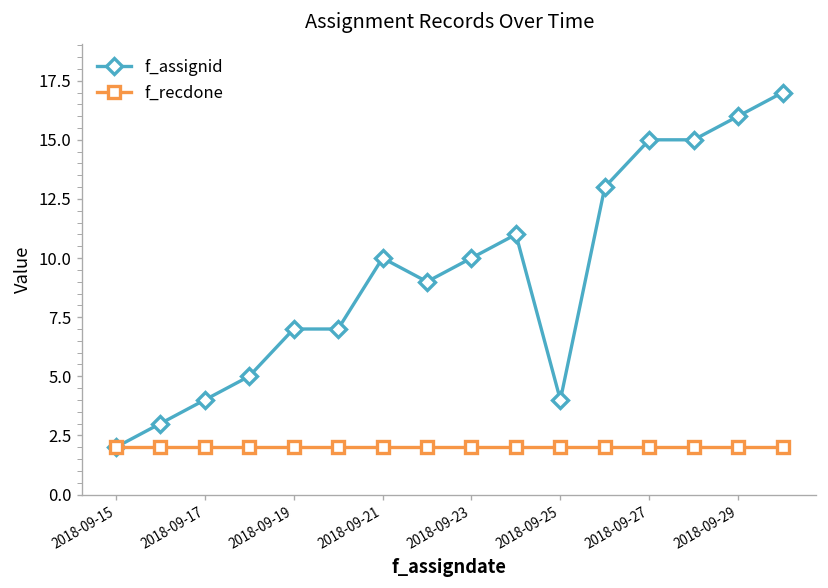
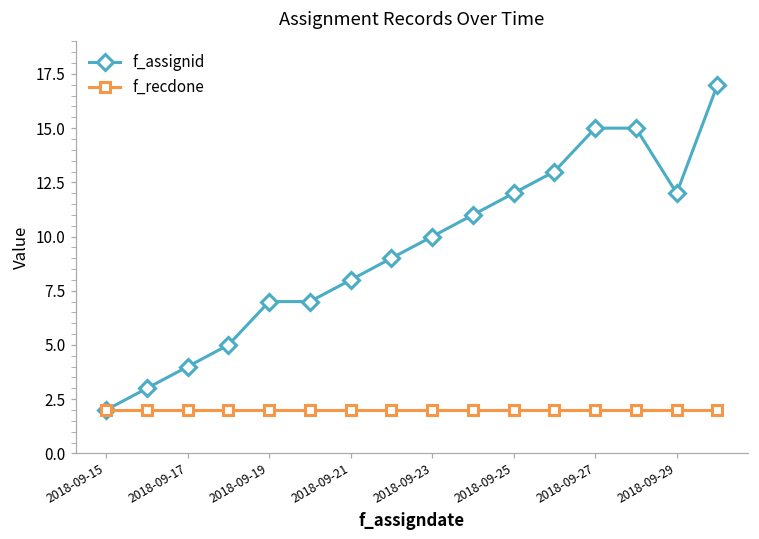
  {
    "f_assignid": {
      "2018-09-17": 4,
      "2018-09-19": 7,
-     "2018-09-21": 10,
+     "2018-09-21": 8,
      "2018-09-23": 10,
-     "2018-09-25": 4,
+     "2018-09-25": 12,
      "2018-09-27": 15,
-     "2018-09-29": 16
+     "2018-09-29": 12
    },
    "f_recdone": {
      "2018-09-17": 2,
      "2018-09-19": 2,
      "2018-09-21": 2,
      "2018-09-23": 2,
      "2018-09-25": 2,
      "2018-09-27": 2,
      "2018-09-29": 2
    }
  }
